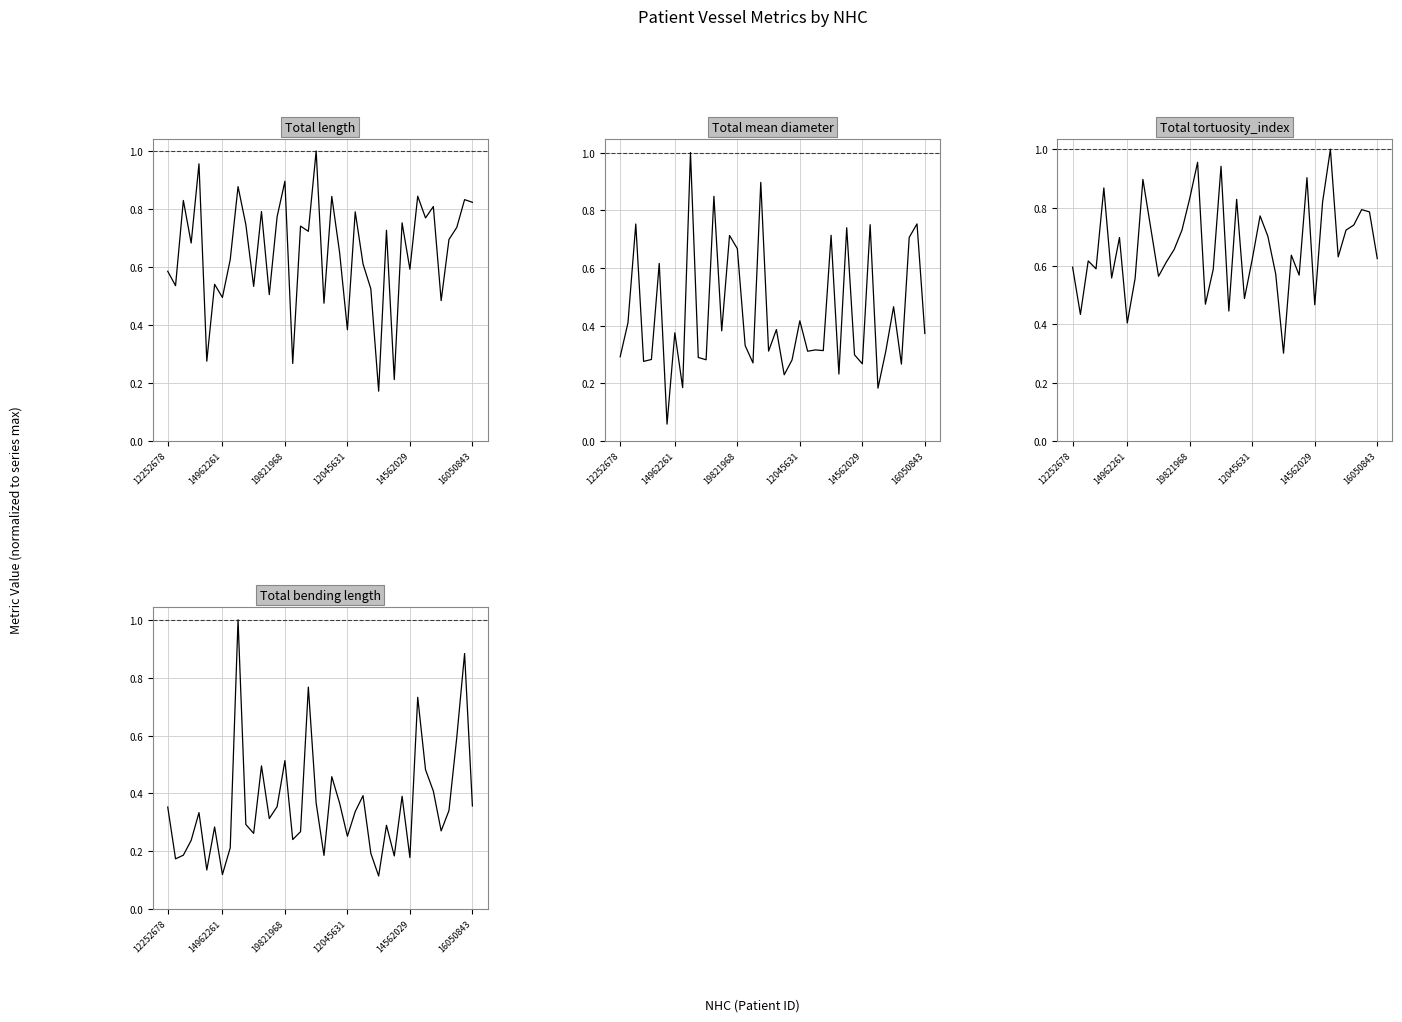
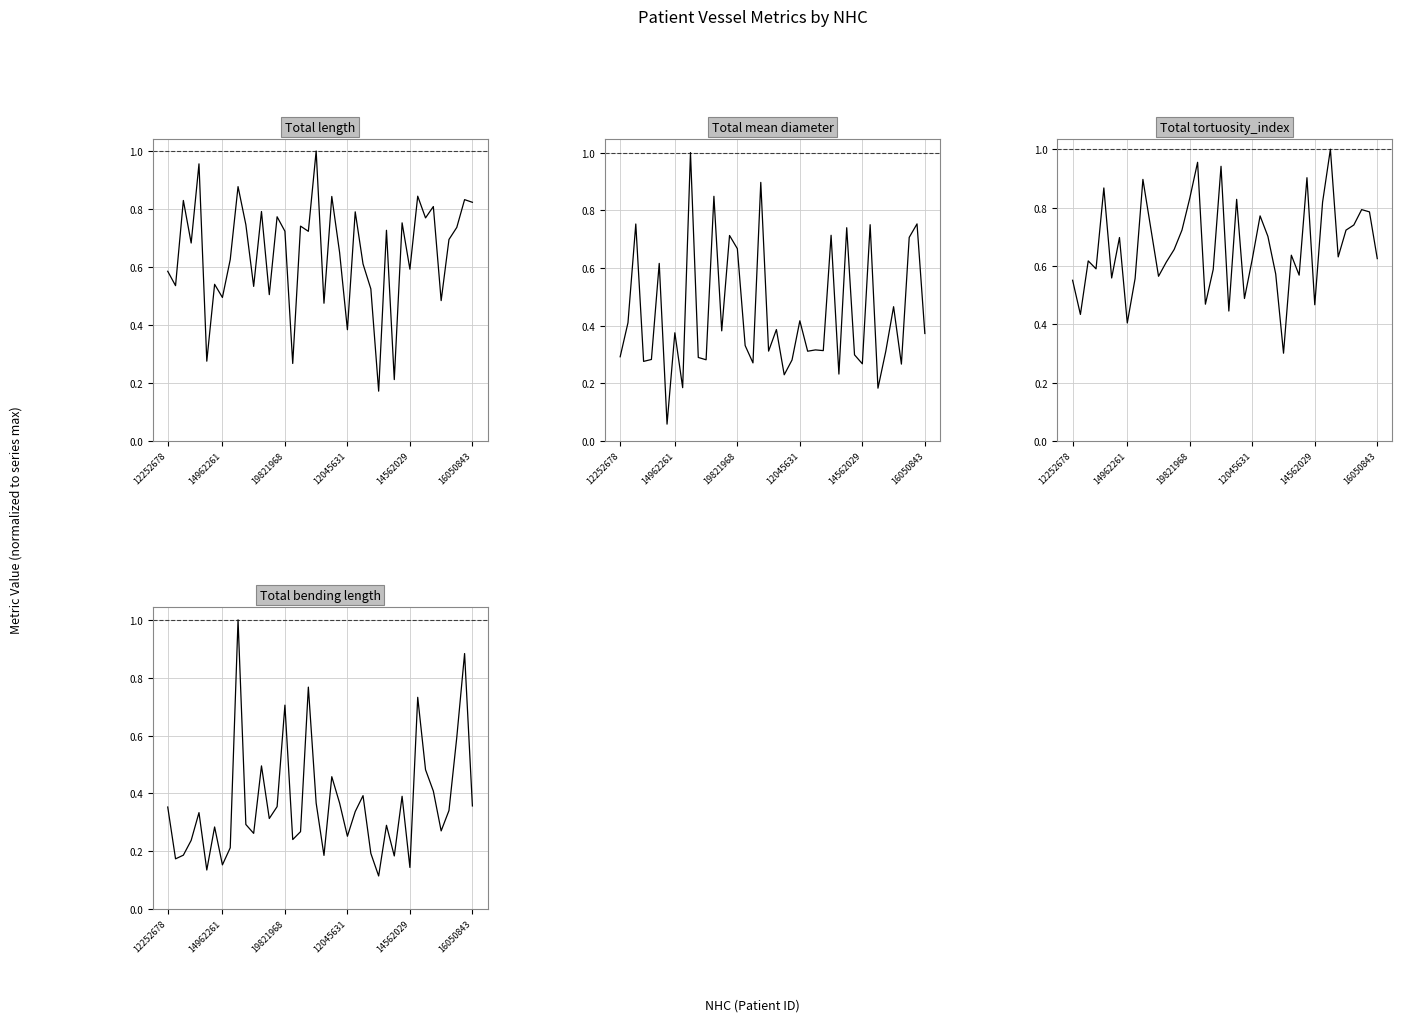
  {
    "Total length": {
      "12252678": 0.59,
      "14962261": 0.49,
-     "19821968": 0.90,
+     "19821968": 0.72,
      "12045631": 0.38,
      "14562029": 0.59,
      "16050843": 0.82
    },
    "Total mean diameter": {
      "12252678": 0.29,
      "14962261": 0.38,
      "19821968": 0.67,
      "12045631": 0.42,
      "14562029": 0.27,
      "16050843": 0.37
    },
    "Total tortuosity_index": {
-     "12252678": 0.60,
+     "12252678": 0.55,
      "14962261": 0.40,
      "19821968": 0.83,
      "12045631": 0.62,
      "14562029": 0.47,
      "16050843": 0.63
    },
    "Total bending length": {
      "12252678": 0.35,
-     "14962261": 0.12,
-     "19821968": 0.51,
+     "14962261": 0.15,
+     "19821968": 0.71,
      "12045631": 0.25,
-     "14562029": 0.18,
+     "14562029": 0.14,
      "16050843": 0.36
    }
  }
